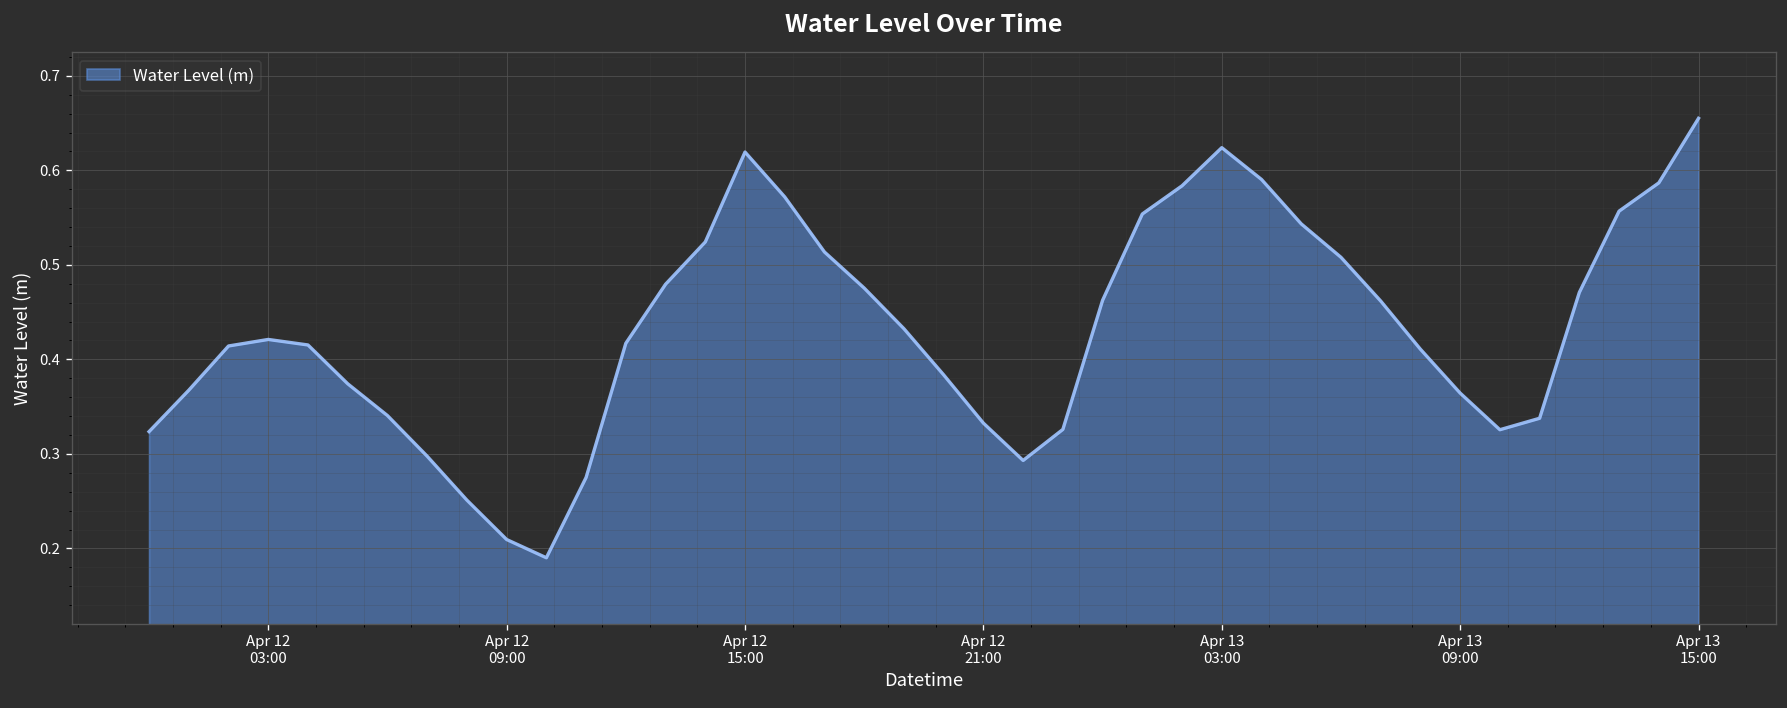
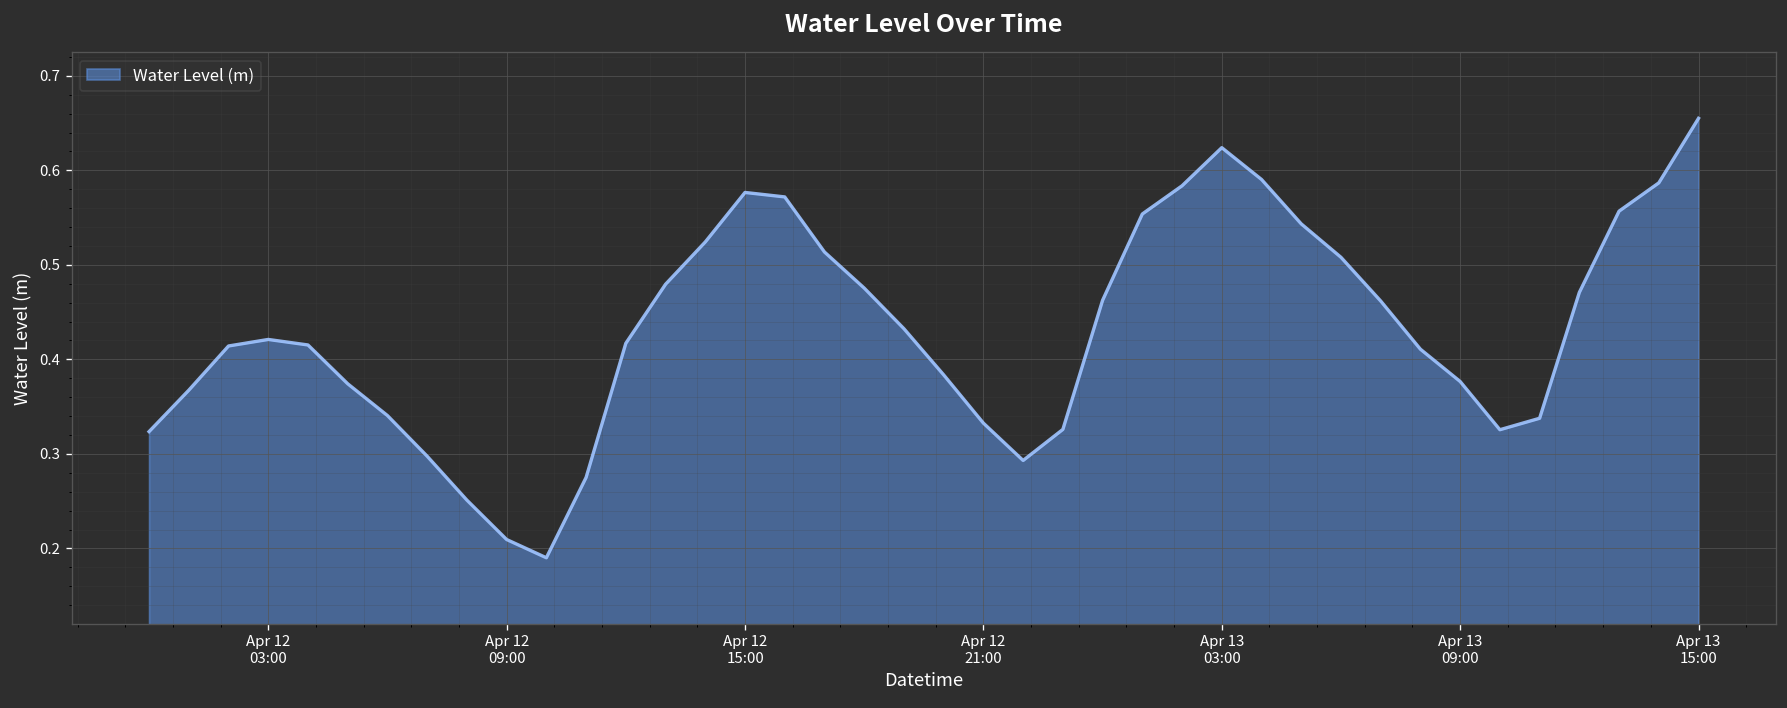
  {
    "Apr 12 03:00": 0.42,
    "Apr 12 09:00": 0.21,
-   "Apr 12 15:00": 0.62,
+   "Apr 12 15:00": 0.58,
    "Apr 12 21:00": 0.33,
    "Apr 13 03:00": 0.62,
-   "Apr 13 09:00": 0.36,
+   "Apr 13 09:00": 0.38,
    "Apr 13 15:00": 0.66
  }
